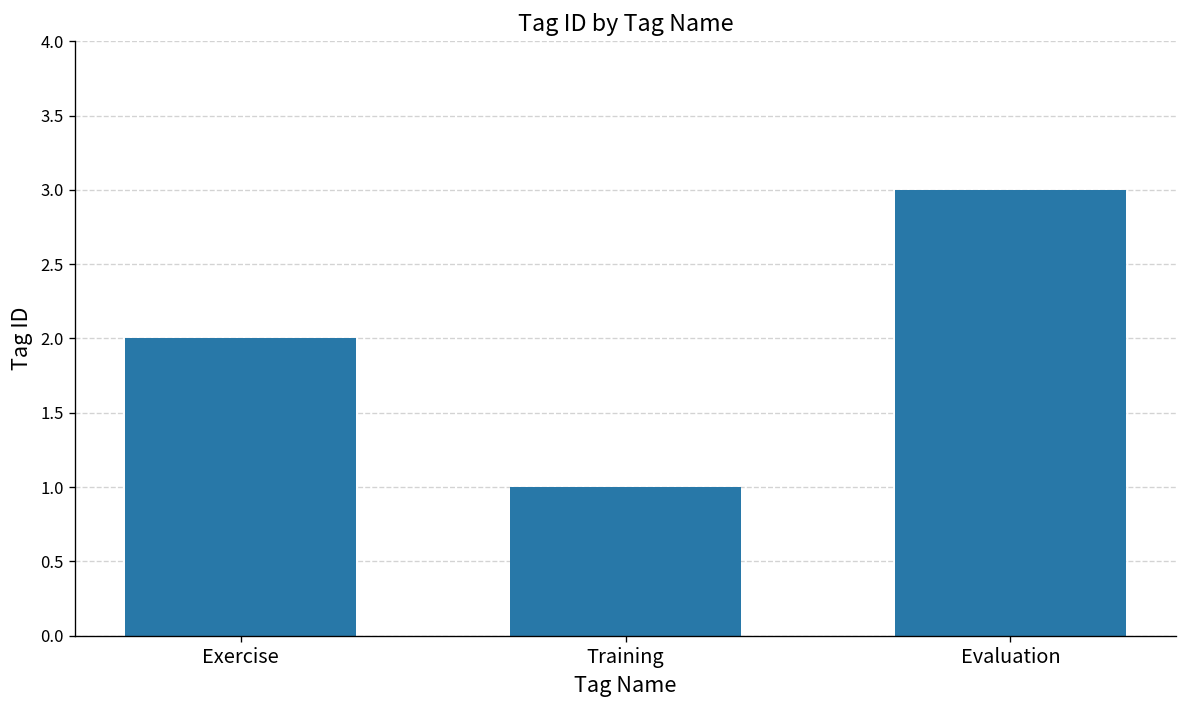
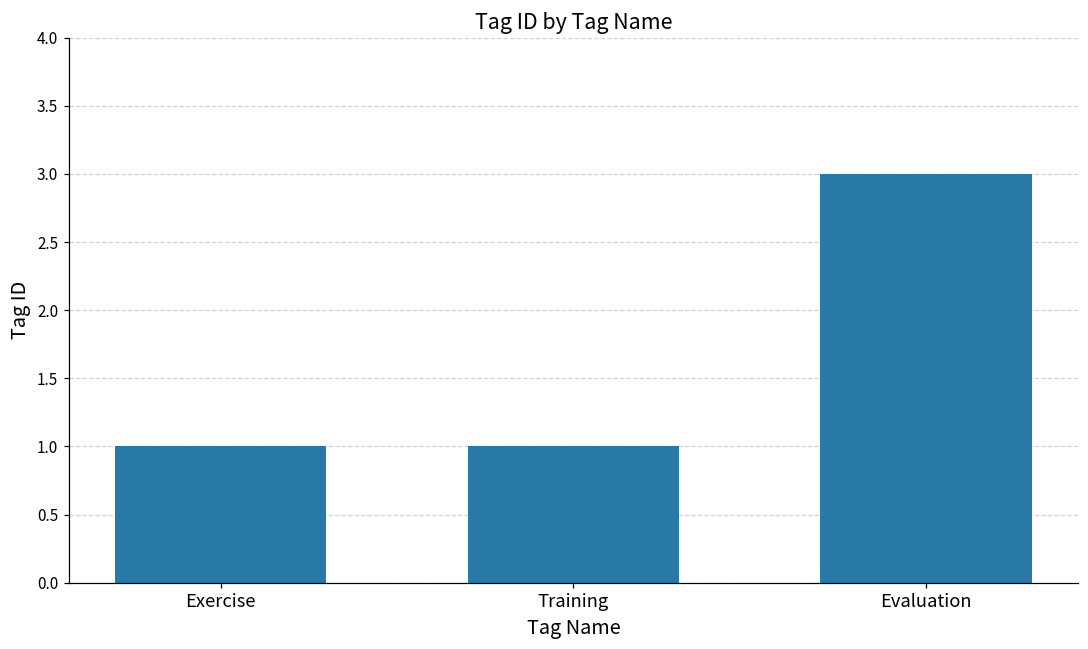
  {
-   "Exercise": 2,
+   "Exercise": 1,
    "Training": 1,
    "Evaluation": 3
  }
